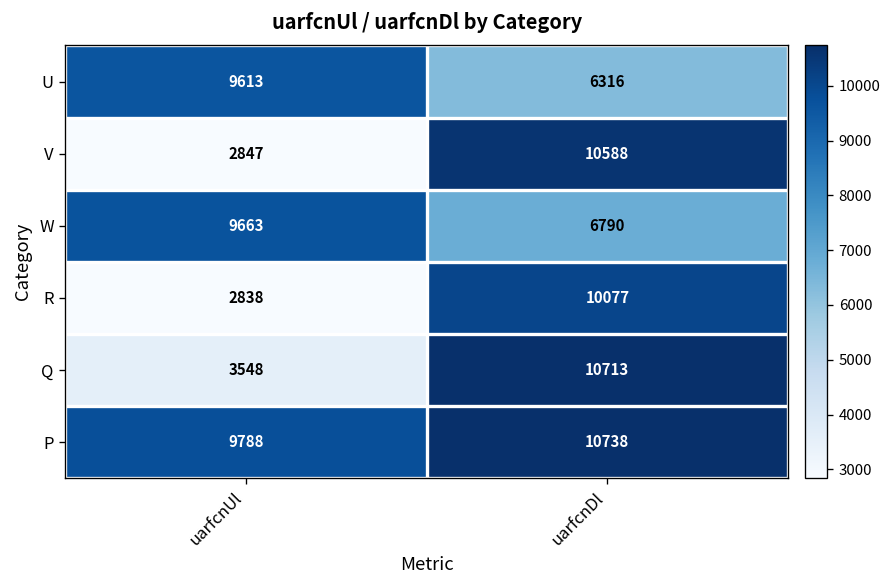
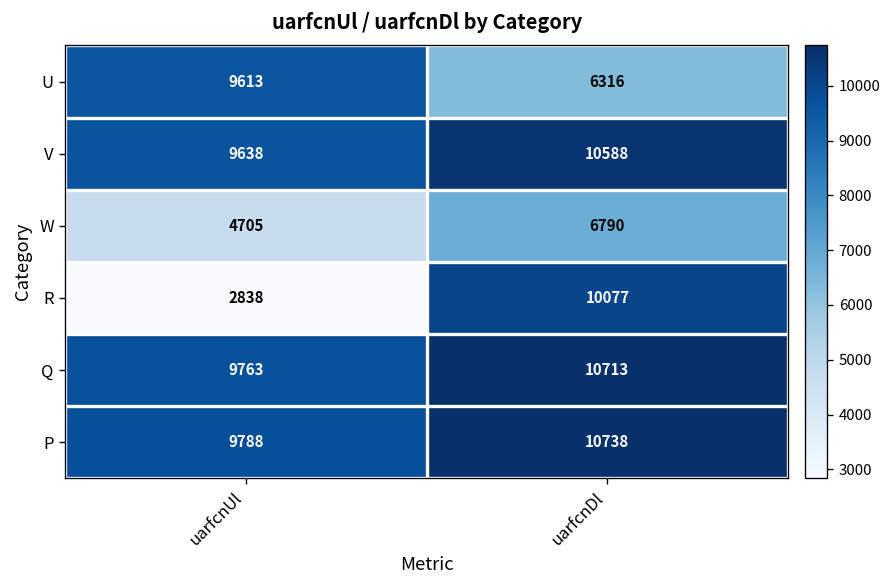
  {
    "U": {
      "uarfcnUl": 9613,
      "uarfcnDl": 6316
    },
    "V": {
-     "uarfcnUl": 2847,
+     "uarfcnUl": 9638,
      "uarfcnDl": 10588
    },
    "W": {
-     "uarfcnUl": 9663,
+     "uarfcnUl": 4705,
      "uarfcnDl": 6790
    },
    "R": {
      "uarfcnUl": 2838,
      "uarfcnDl": 10077
    },
    "Q": {
-     "uarfcnUl": 3548,
+     "uarfcnUl": 9763,
      "uarfcnDl": 10713
    },
    "P": {
      "uarfcnUl": 9788,
      "uarfcnDl": 10738
    }
  }
